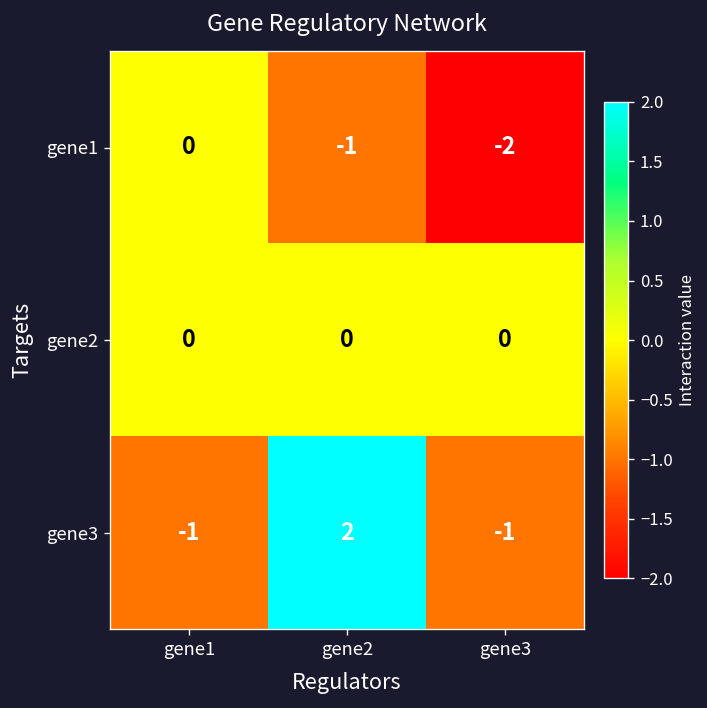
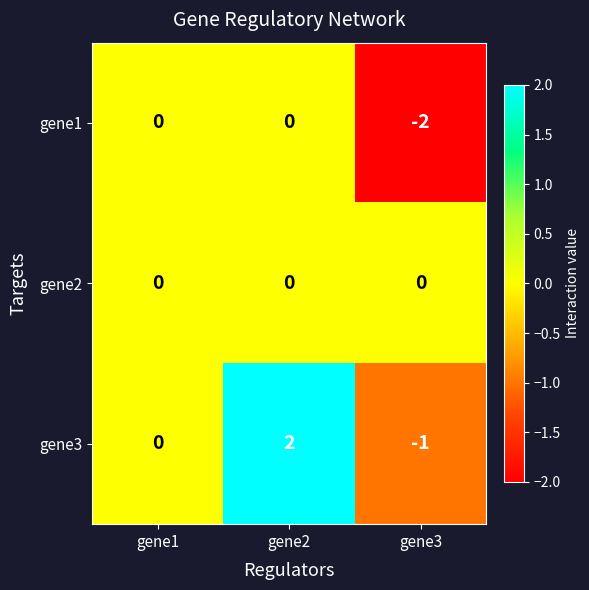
  {
    "gene1": {
      "gene1": 0,
-     "gene2": -1,
+     "gene2": 0,
      "gene3": -2
    },
    "gene2": {
      "gene1": 0,
      "gene2": 0,
      "gene3": 0
    },
    "gene3": {
-     "gene1": -1,
+     "gene1": 0,
      "gene2": 2,
      "gene3": -1
    }
  }
